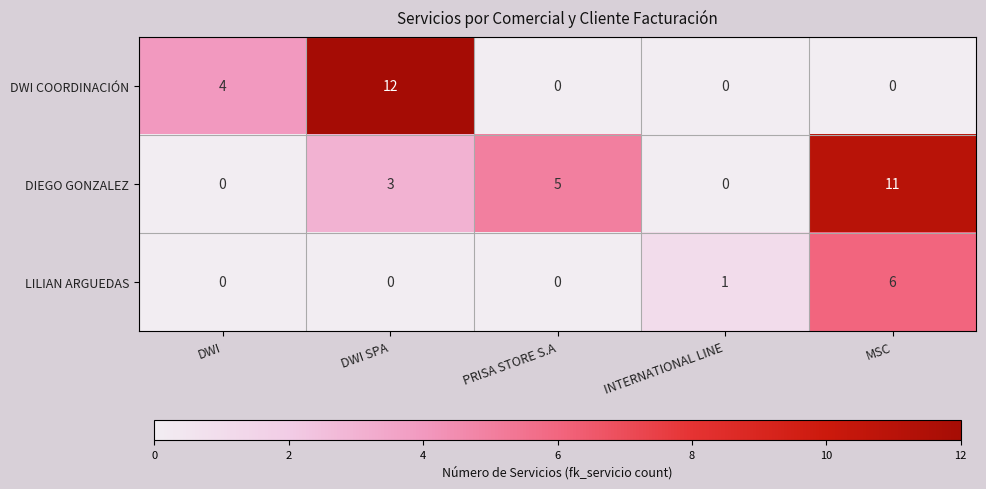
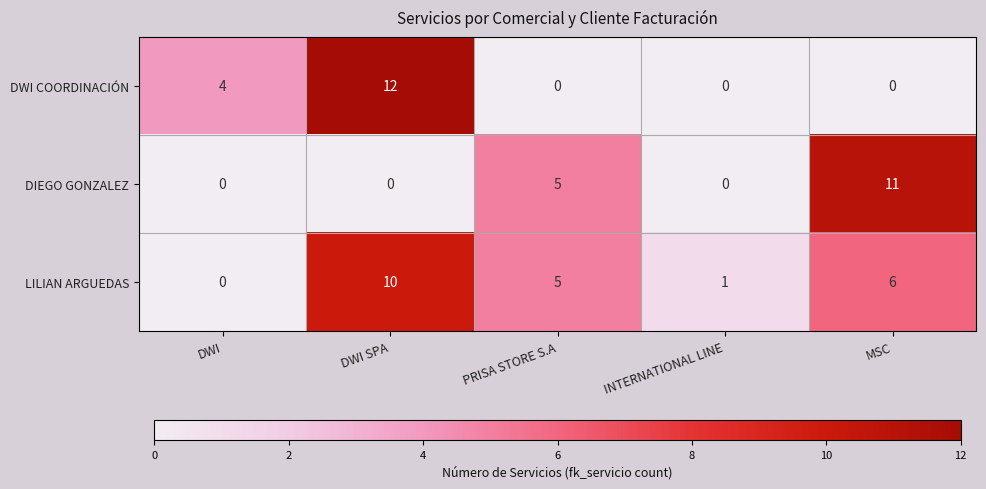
  {
    "DWI COORDINACIÓN": {
      "DWI": 4,
      "DWI SPA": 12,
      "PRISA STORE S.A": 0,
      "INTERNATIONAL LINE": 0,
      "MSC": 0
    },
    "DIEGO GONZALEZ": {
      "DWI": 0,
-     "DWI SPA": 3,
+     "DWI SPA": 0,
      "PRISA STORE S.A": 5,
      "INTERNATIONAL LINE": 0,
      "MSC": 11
    },
    "LILIAN ARGUEDAS": {
      "DWI": 0,
-     "DWI SPA": 0,
-     "PRISA STORE S.A": 0,
+     "DWI SPA": 10,
+     "PRISA STORE S.A": 5,
      "INTERNATIONAL LINE": 1,
      "MSC": 6
    }
  }
